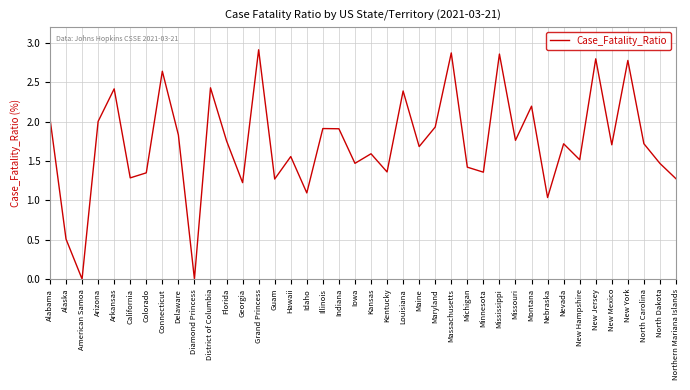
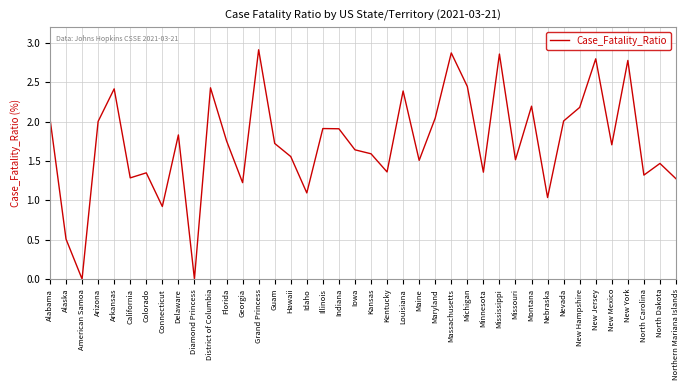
  {
    "Alabama": 2.0,
    "Alaska": 0.5,
    "American Samoa": 0.0,
    "Arizona": 2.0,
    "Arkansas": 2.4,
    "California": 1.3,
    "Colorado": 1.3,
-   "Connecticut": 2.6,
+   "Connecticut": 0.9,
    "Delaware": 1.8,
    "Diamond Princess": 0.0,
    "District of Columbia": 2.4,
    "Florida": 1.8,
    "Georgia": 1.2,
    "Grand Princess": 2.9,
-   "Guam": 1.3,
+   "Guam": 1.7,
    "Hawaii": 1.6,
    "Idaho": 1.1,
    "Illinois": 1.9,
    "Indiana": 1.9,
-   "Iowa": 1.5,
+   "Iowa": 1.6,
    "Kansas": 1.6,
    "Kentucky": 1.4,
    "Louisiana": 2.4,
-   "Maine": 1.7,
-   "Maryland": 1.9,
+   "Maine": 1.5,
+   "Maryland": 2.0,
    "Massachusetts": 2.9,
-   "Michigan": 1.4,
+   "Michigan": 2.4,
    "Minnesota": 1.4,
    "Mississippi": 2.9,
-   "Missouri": 1.8,
+   "Missouri": 1.5,
    "Montana": 2.2,
    "Nebraska": 1.0,
-   "Nevada": 1.7,
-   "New Hampshire": 1.5,
+   "Nevada": 2.0,
+   "New Hampshire": 2.2,
    "New Jersey": 2.8,
    "New Mexico": 1.7,
    "New York": 2.8,
-   "North Carolina": 1.7,
+   "North Carolina": 1.3,
    "North Dakota": 1.5,
    "Northern Mariana Islands": 1.3
  }
